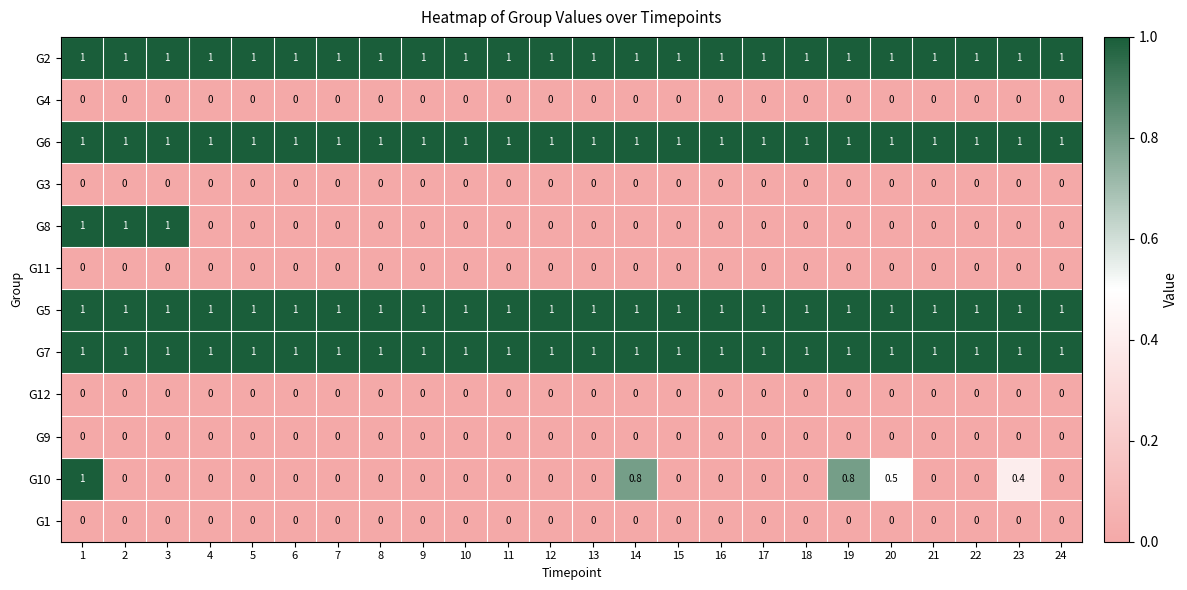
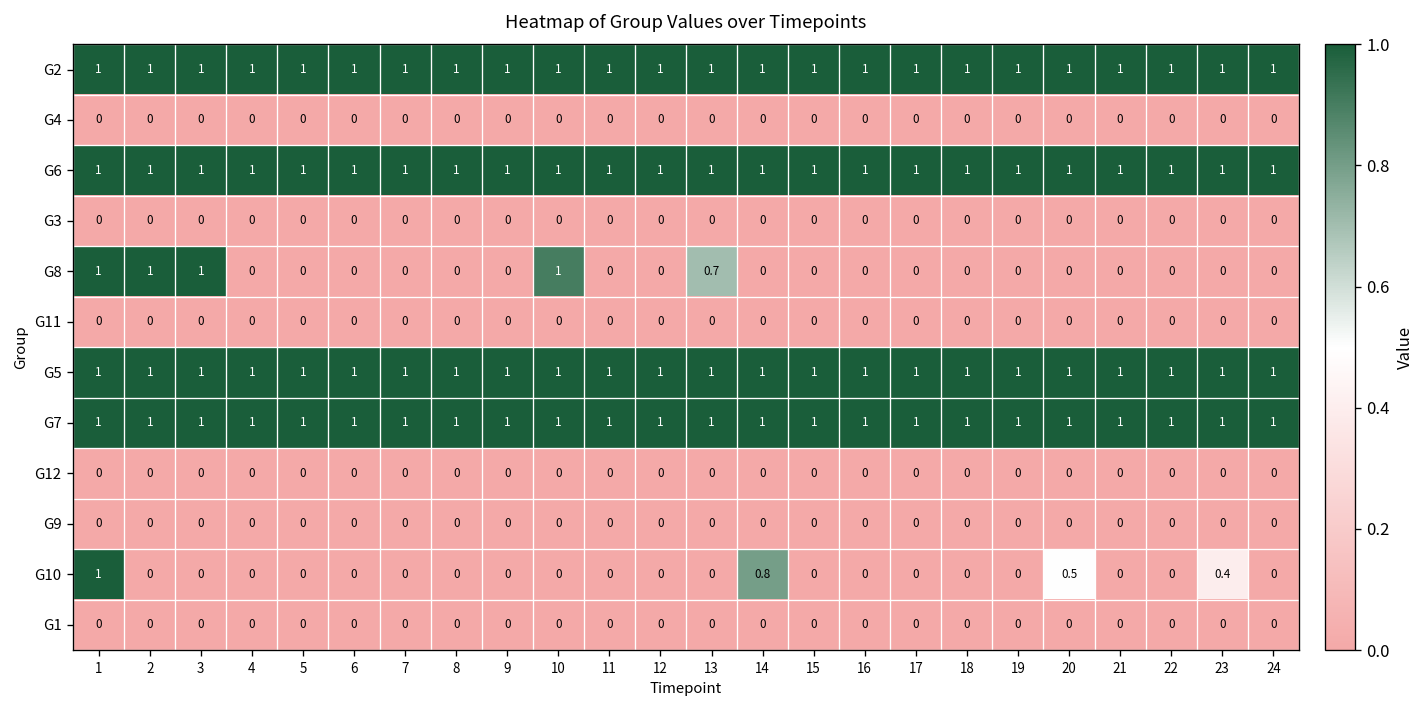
  {
    "G8": {
      "1": 1,
      "2": 1,
      "3": 1,
      "4": 0,
      "5": 0,
      "6": 0,
      "7": 0,
      "8": 0,
      "9": 0,
-     "10": 0,
+     "10": 1,
      "11": 0,
      "12": 0,
-     "13": 0,
+     "13": 0.7,
      "14": 0,
      "15": 0,
      "16": 0,
      "17": 0,
      "18": 0,
      "19": 0,
      "20": 0,
      "21": 0,
      "22": 0,
      "23": 0,
      "24": 0
    },
    "G10": {
      "1": 1,
      "2": 0,
      "3": 0,
      "4": 0,
      "5": 0,
      "6": 0,
      "7": 0,
      "8": 0,
      "9": 0,
      "10": 0,
      "11": 0,
      "12": 0,
      "13": 0,
      "14": 0.8,
      "15": 0,
      "16": 0,
      "17": 0,
      "18": 0,
-     "19": 0.8,
+     "19": 0,
      "20": 0.5,
      "21": 0,
      "22": 0,
      "23": 0.4,
      "24": 0
    }
  }
